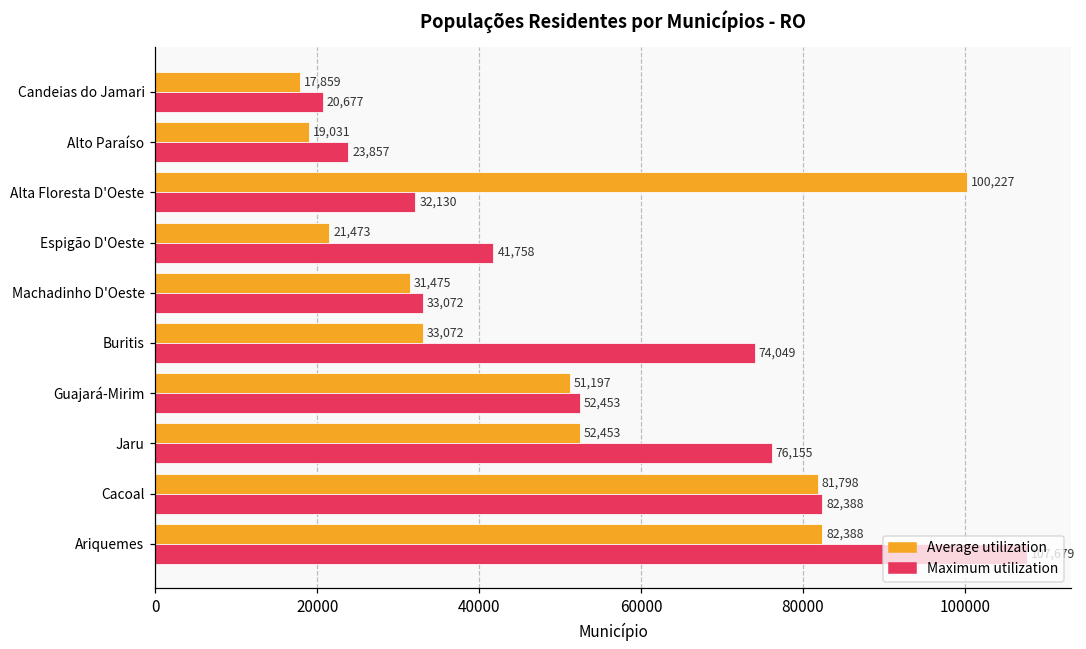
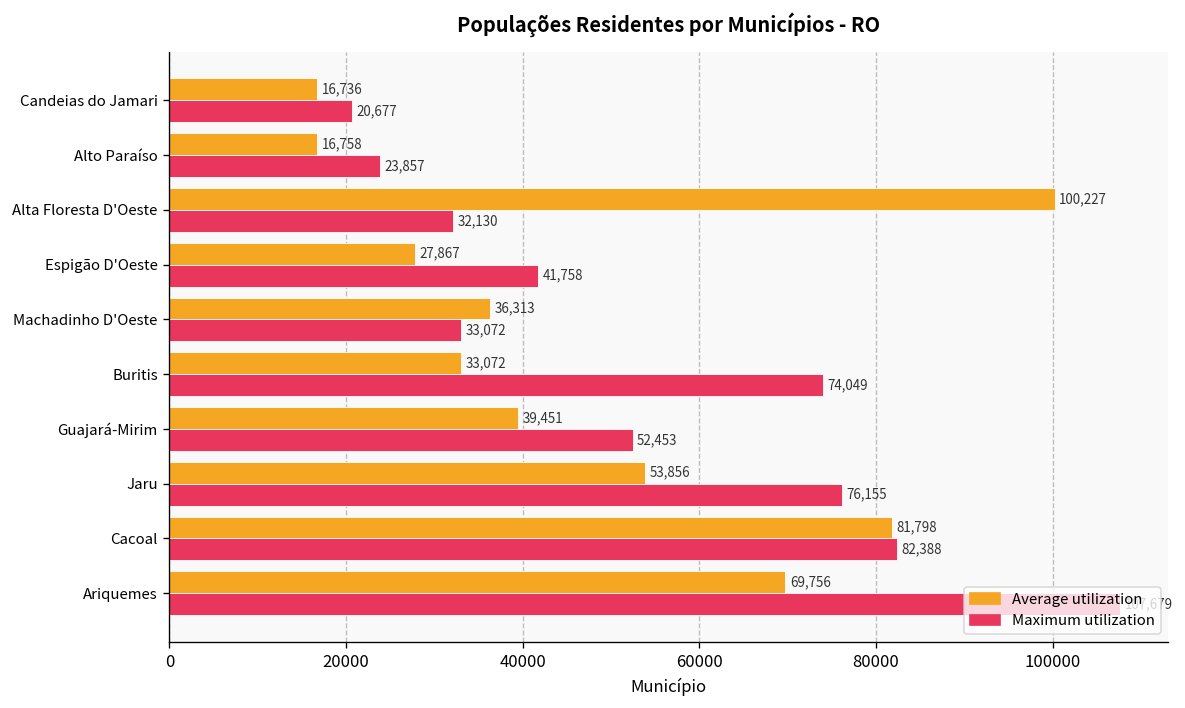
  {
    "Average utilization": {
-     "Candeias do Jamari": "17,859",
-     "Alto Paraíso": "19,031",
+     "Candeias do Jamari": "16,736",
+     "Alto Paraíso": "16,758",
      "Alta Floresta D'Oeste": "100,227",
-     "Espigão D'Oeste": "21,473",
-     "Machadinho D'Oeste": "31,475",
+     "Espigão D'Oeste": "27,867",
+     "Machadinho D'Oeste": "36,313",
      "Buritis": "33,072",
-     "Guajará-Mirim": "51,197",
-     "Jaru": "52,453",
+     "Guajará-Mirim": "39,451",
+     "Jaru": "53,856",
      "Cacoal": "81,798",
-     "Ariquemes": "82,388"
+     "Ariquemes": "69,756"
    },
    "Maximum utilization": {
      "Candeias do Jamari": "20,677",
      "Alto Paraíso": "23,857",
      "Alta Floresta D'Oeste": "32,130",
      "Espigão D'Oeste": "41,758",
      "Machadinho D'Oeste": "33,072",
      "Buritis": "74,049",
      "Guajará-Mirim": "52,453",
      "Jaru": "76,155",
      "Cacoal": "82,388"
    }
  }
